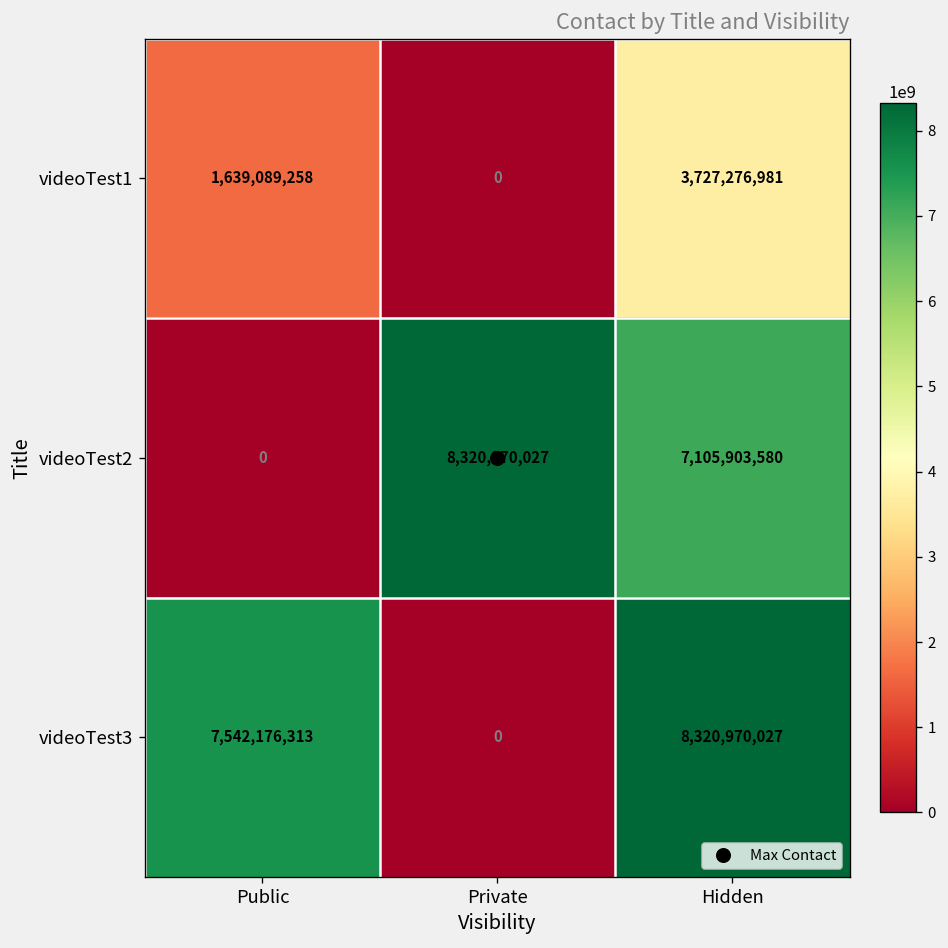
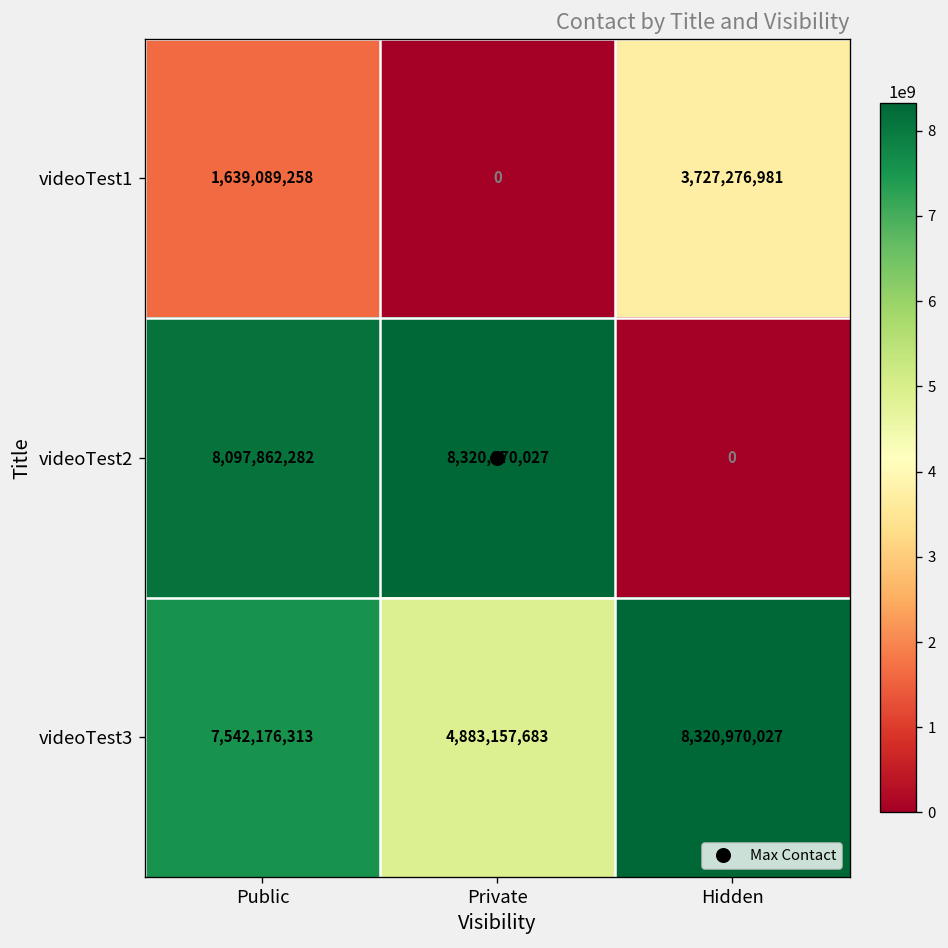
  {
    "videoTest1": {
      "Public": "1,639,089,258",
      "Private": "0",
      "Hidden": "3,727,276,981"
    },
    "videoTest2": {
-     "Public": "0",
-     "Hidden": "7,105,903,580"
+     "Public": "8,097,862,282",
+     "Hidden": "0"
    },
    "videoTest3": {
      "Public": "7,542,176,313",
-     "Private": "0",
+     "Private": "4,883,157,683",
      "Hidden": "8,320,970,027"
    }
  }
